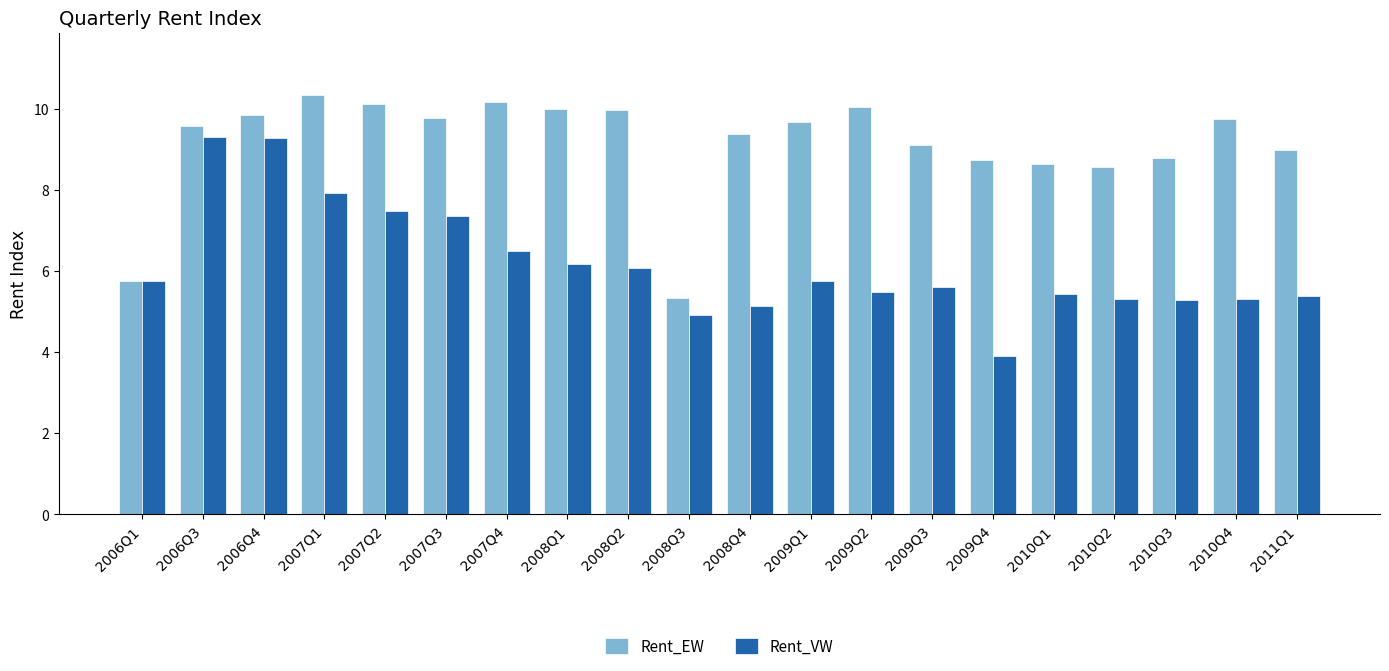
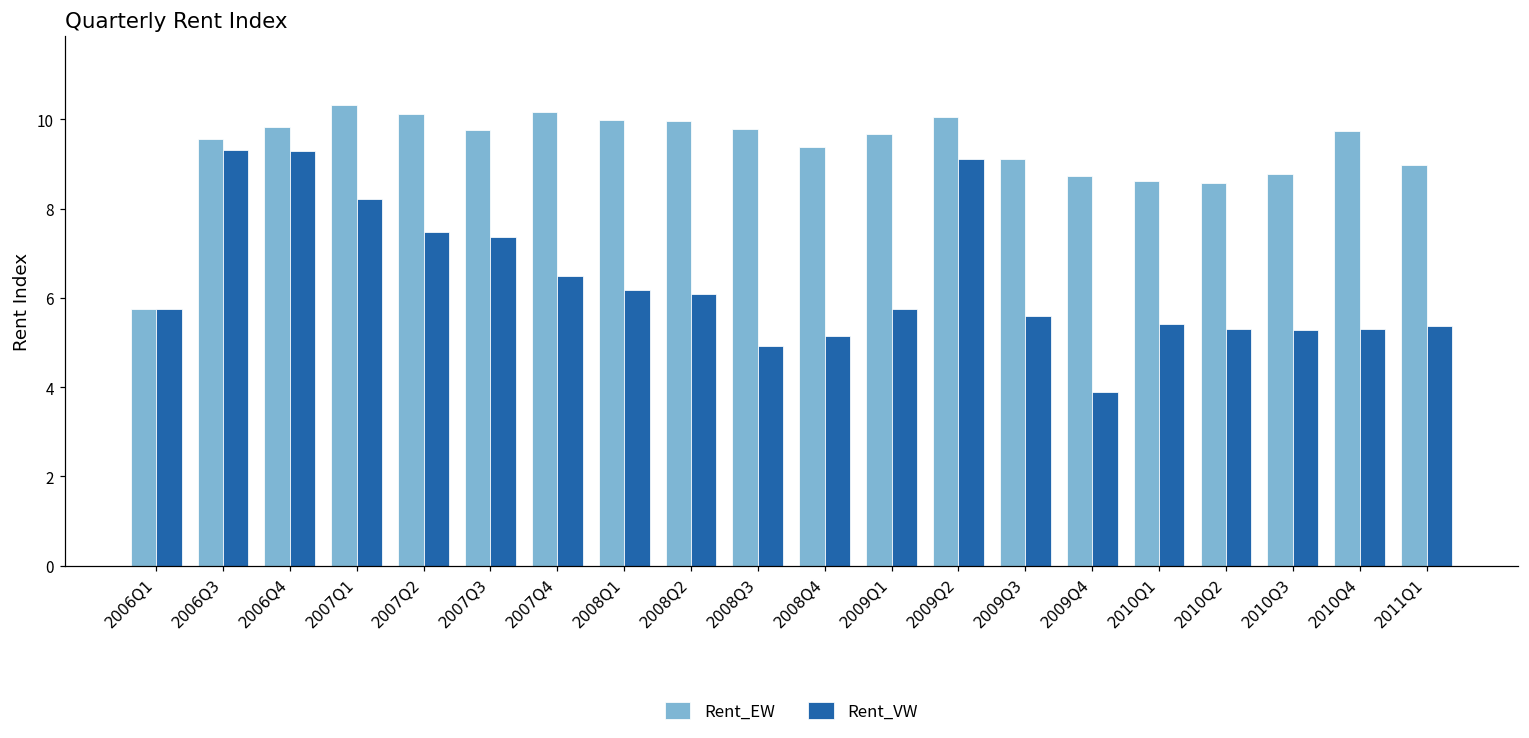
  {
    "Rent_EW": {
      "2006Q1": 5.8,
      "2006Q3": 9.6,
      "2006Q4": 9.8,
      "2007Q1": 10.3,
      "2007Q2": 10.1,
      "2007Q3": 9.8,
      "2007Q4": 10.2,
      "2008Q1": 10.0,
      "2008Q2": 10.0,
-     "2008Q3": 5.3,
+     "2008Q3": 9.8,
      "2008Q4": 9.4,
      "2009Q1": 9.7,
      "2009Q2": 10.0,
      "2009Q3": 9.1,
      "2009Q4": 8.7,
      "2010Q1": 8.6,
      "2010Q2": 8.6,
      "2010Q3": 8.8,
      "2010Q4": 9.7,
      "2011Q1": 9.0
    },
    "Rent_VW": {
      "2006Q1": 5.8,
      "2006Q3": 9.3,
      "2006Q4": 9.3,
-     "2007Q1": 7.9,
+     "2007Q1": 8.2,
      "2007Q2": 7.5,
      "2007Q3": 7.4,
      "2007Q4": 6.5,
      "2008Q1": 6.2,
      "2008Q2": 6.1,
      "2008Q3": 4.9,
      "2008Q4": 5.1,
      "2009Q1": 5.7,
-     "2009Q2": 5.5,
+     "2009Q2": 9.1,
      "2009Q3": 5.6,
      "2009Q4": 3.9,
      "2010Q1": 5.4,
      "2010Q2": 5.3,
      "2010Q3": 5.3,
      "2010Q4": 5.3,
      "2011Q1": 5.4
    }
  }
